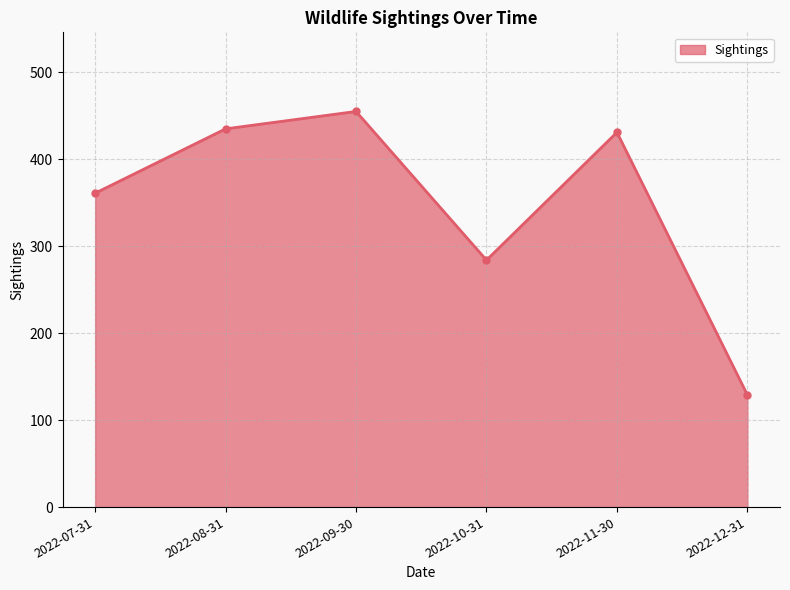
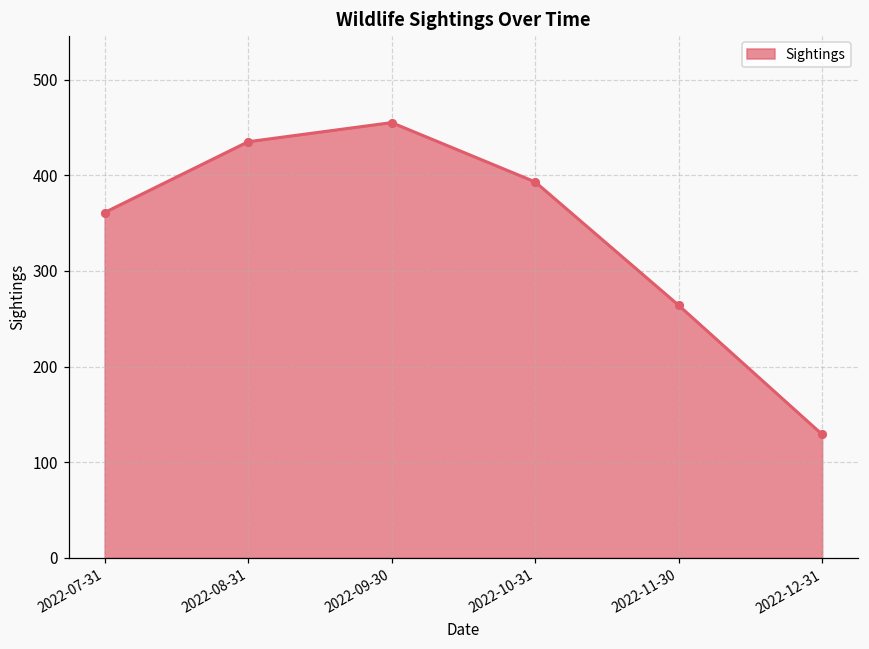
  {
    "2022-07-31": 360,
    "2022-08-31": 440,
    "2022-09-30": 460,
-   "2022-10-31": 280,
-   "2022-11-30": 430,
+   "2022-10-31": 390,
+   "2022-11-30": 260,
    "2022-12-31": 130
  }
